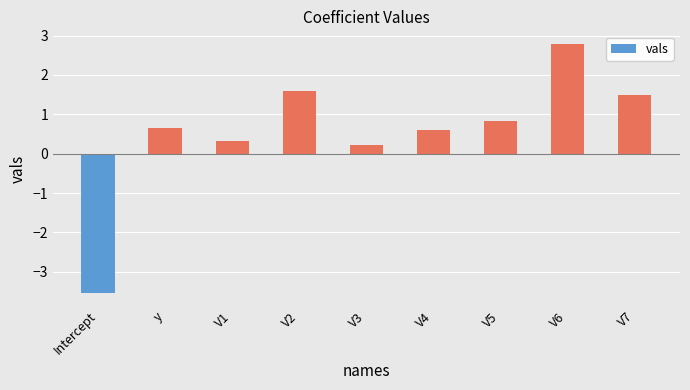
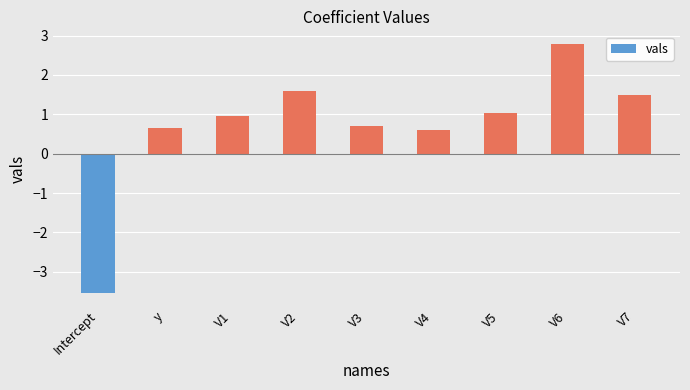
  {
    "Intercept": -3.5,
    "y": 0.6,
-   "V1": 0.3,
+   "V1": 0.9,
    "V2": 1.6,
-   "V3": 0.2,
+   "V3": 0.7,
    "V4": 0.6,
-   "V5": 0.8,
+   "V5": 1.0,
    "V6": 2.8,
    "V7": 1.5
  }
